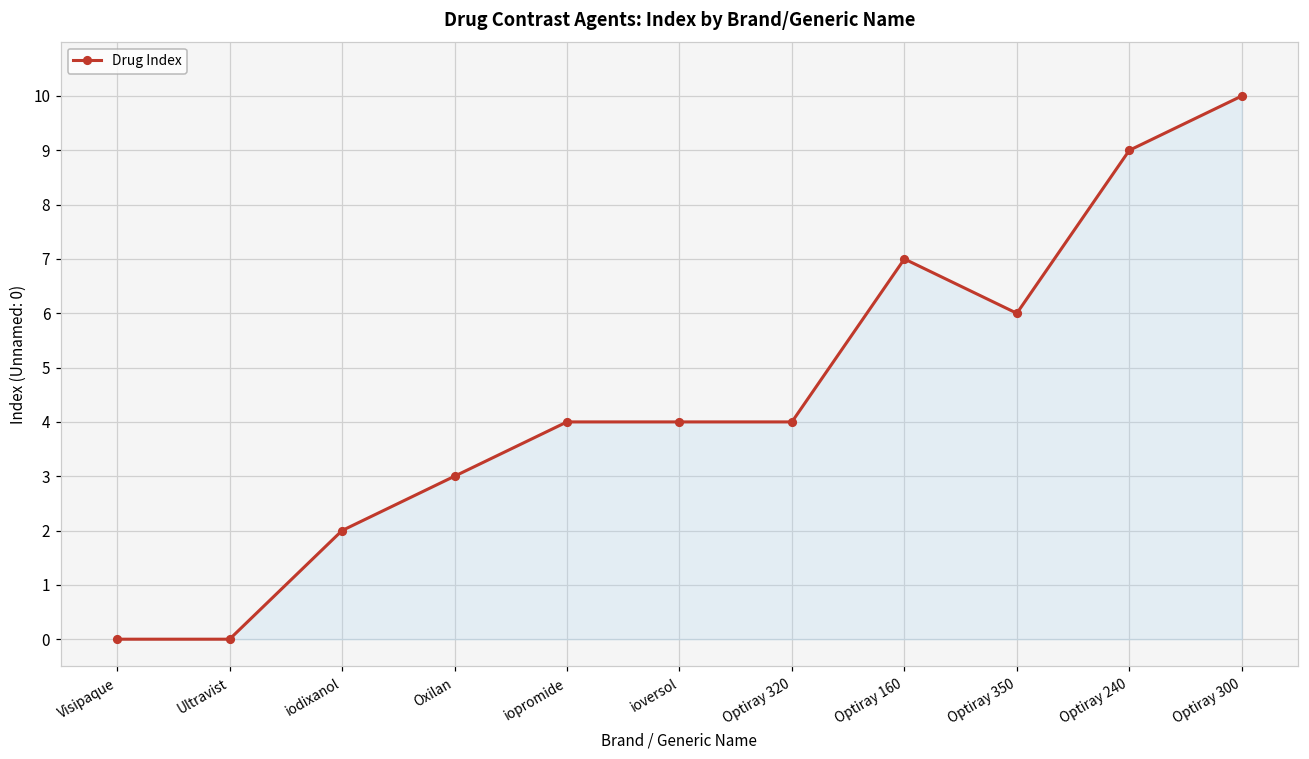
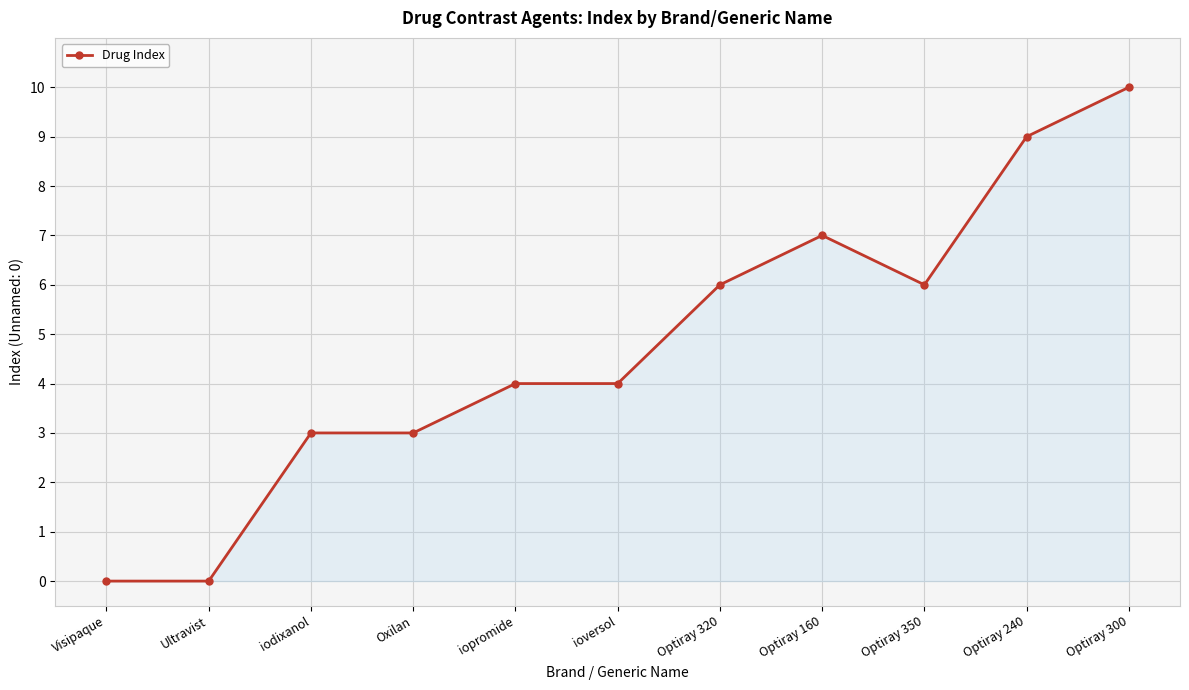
  {
    "Visipaque": 0,
    "Ultravist": 0,
-   "iodixanol": 2,
+   "iodixanol": 3,
    "Oxilan": 3,
    "iopromide": 4,
    "ioversol": 4,
-   "Optiray 320": 4,
+   "Optiray 320": 6,
    "Optiray 160": 7,
    "Optiray 350": 6,
    "Optiray 240": 9,
    "Optiray 300": 10
  }
